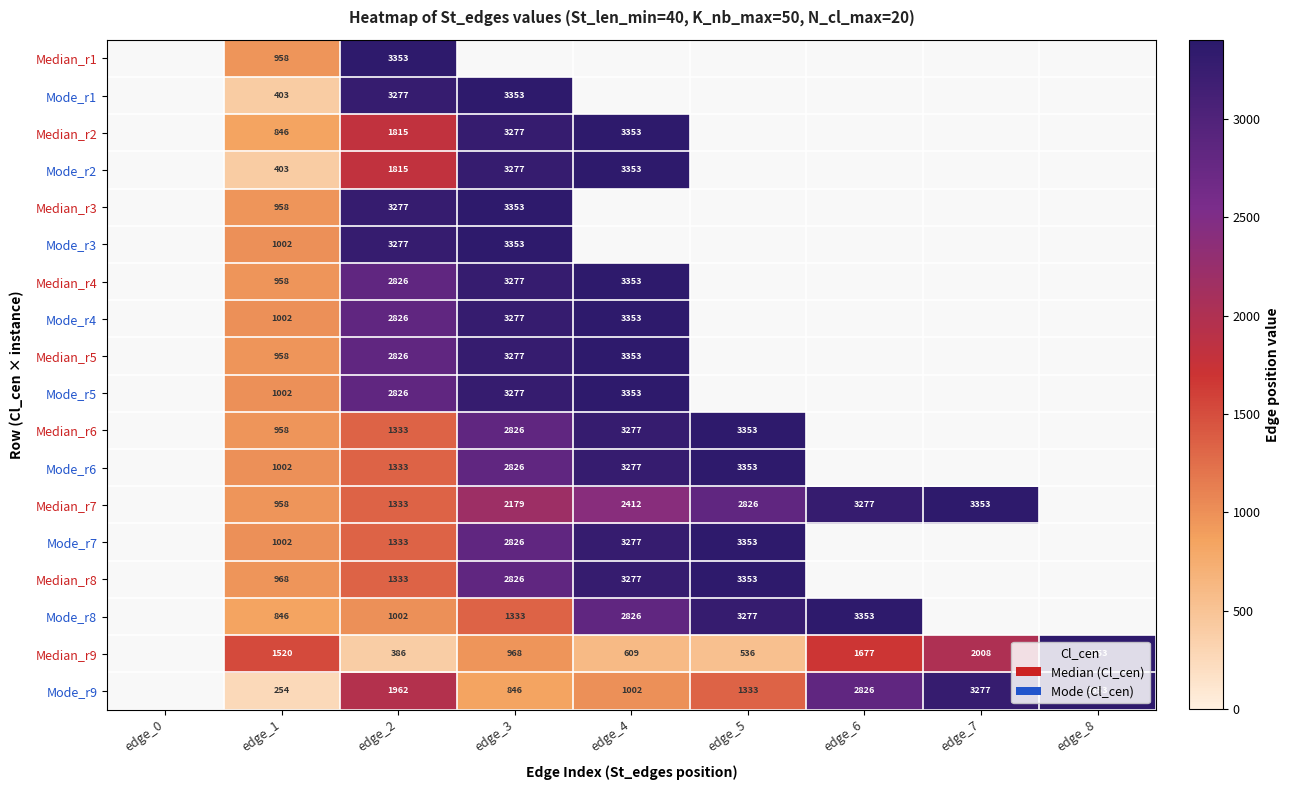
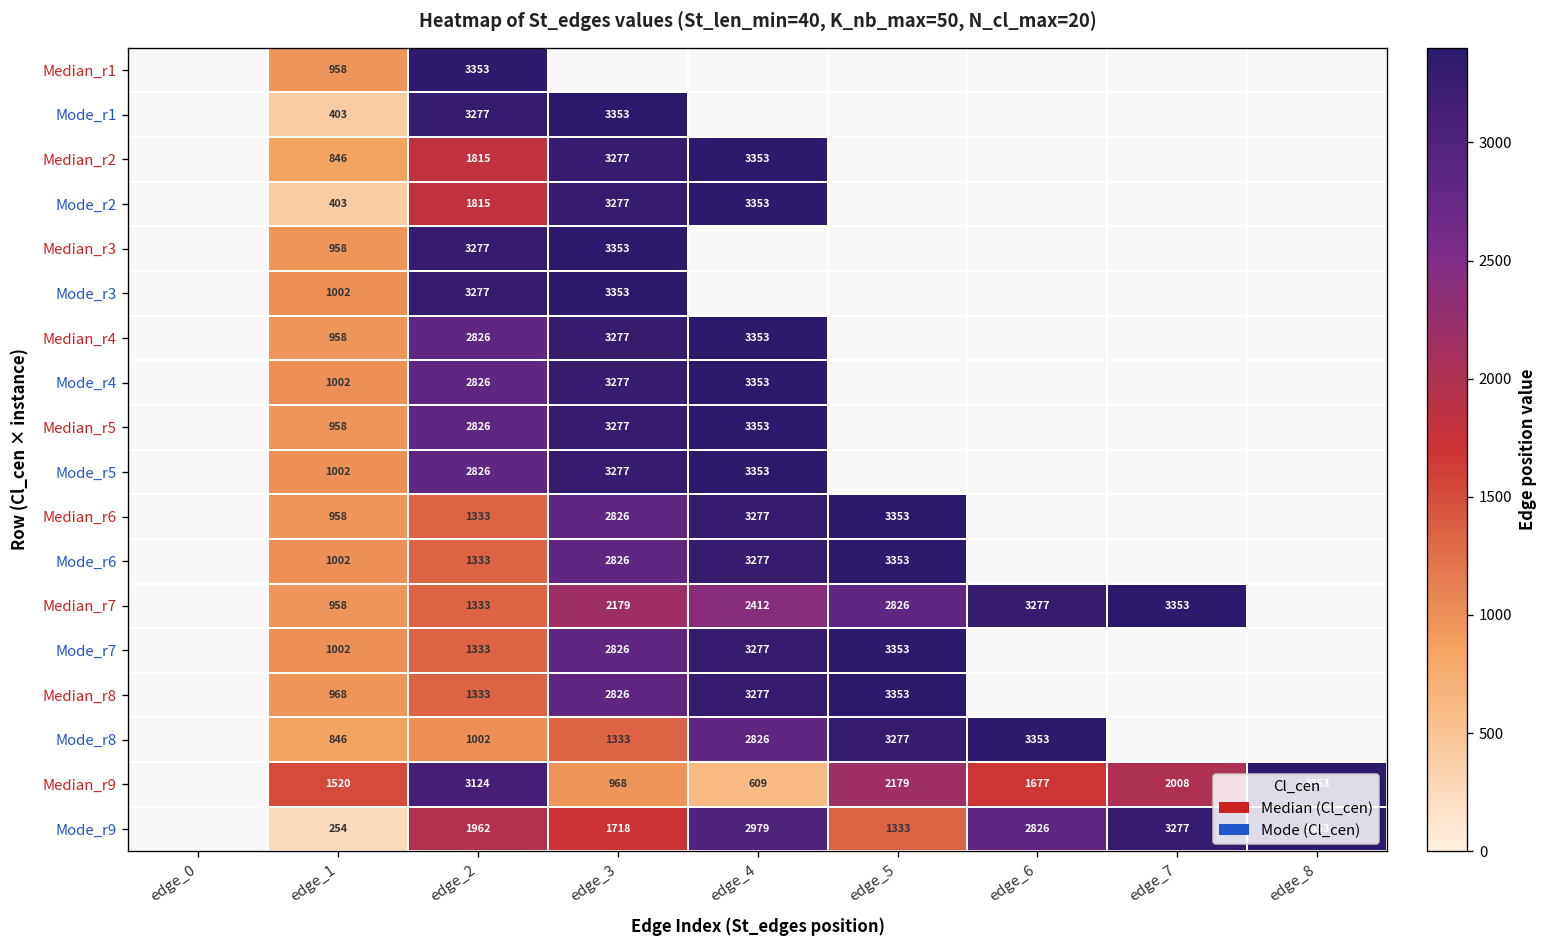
  {
    "Median_r1": {
      "edge_1": 958,
      "edge_2": 3353
    },
    "Mode_r1": {
      "edge_1": 403,
      "edge_2": 3277,
      "edge_3": 3353
    },
    "Median_r2": {
      "edge_1": 846,
      "edge_2": 1815,
      "edge_3": 3277,
      "edge_4": 3353
    },
    "Mode_r2": {
      "edge_1": 403,
      "edge_2": 1815,
      "edge_3": 3277,
      "edge_4": 3353
    },
    "Median_r3": {
      "edge_1": 958,
      "edge_2": 3277,
      "edge_3": 3353
    },
    "Mode_r3": {
      "edge_1": 1002,
      "edge_2": 3277,
      "edge_3": 3353
    },
    "Median_r4": {
      "edge_1": 958,
      "edge_2": 2826,
      "edge_3": 3277,
      "edge_4": 3353
    },
    "Mode_r4": {
      "edge_1": 1002,
      "edge_2": 2826,
      "edge_3": 3277,
      "edge_4": 3353
    },
    "Median_r5": {
      "edge_1": 958,
      "edge_2": 2826,
      "edge_3": 3277,
      "edge_4": 3353
    },
    "Mode_r5": {
      "edge_1": 1002,
      "edge_2": 2826,
      "edge_3": 3277,
      "edge_4": 3353
    },
    "Median_r6": {
      "edge_1": 958,
      "edge_2": 1333,
      "edge_3": 2826,
      "edge_4": 3277,
      "edge_5": 3353
    },
    "Mode_r6": {
      "edge_1": 1002,
      "edge_2": 1333,
      "edge_3": 2826,
      "edge_4": 3277,
      "edge_5": 3353
    },
    "Median_r7": {
      "edge_1": 958,
      "edge_2": 1333,
      "edge_3": 2179,
      "edge_4": 2412,
      "edge_5": 2826,
      "edge_6": 3277,
      "edge_7": 3353
    },
    "Mode_r7": {
      "edge_1": 1002,
      "edge_2": 1333,
      "edge_3": 2826,
      "edge_4": 3277,
      "edge_5": 3353
    },
    "Median_r8": {
      "edge_1": 968,
      "edge_2": 1333,
      "edge_3": 2826,
      "edge_4": 3277,
      "edge_5": 3353
    },
    "Mode_r8": {
      "edge_1": 846,
      "edge_2": 1002,
      "edge_3": 1333,
      "edge_4": 2826,
      "edge_5": 3277,
      "edge_6": 3353
    },
    "Median_r9": {
      "edge_1": 1520,
-     "edge_2": 386,
+     "edge_2": 3124,
      "edge_3": 968,
      "edge_4": 609,
-     "edge_5": 536,
+     "edge_5": 2179,
      "edge_6": 1677,
      "edge_7": 2008
    },
    "Mode_r9": {
      "edge_1": 254,
      "edge_2": 1962,
-     "edge_3": 846,
-     "edge_4": 1002,
+     "edge_3": 1718,
+     "edge_4": 2979,
      "edge_5": 1333,
      "edge_6": 2826,
      "edge_7": 3277
    }
  }
